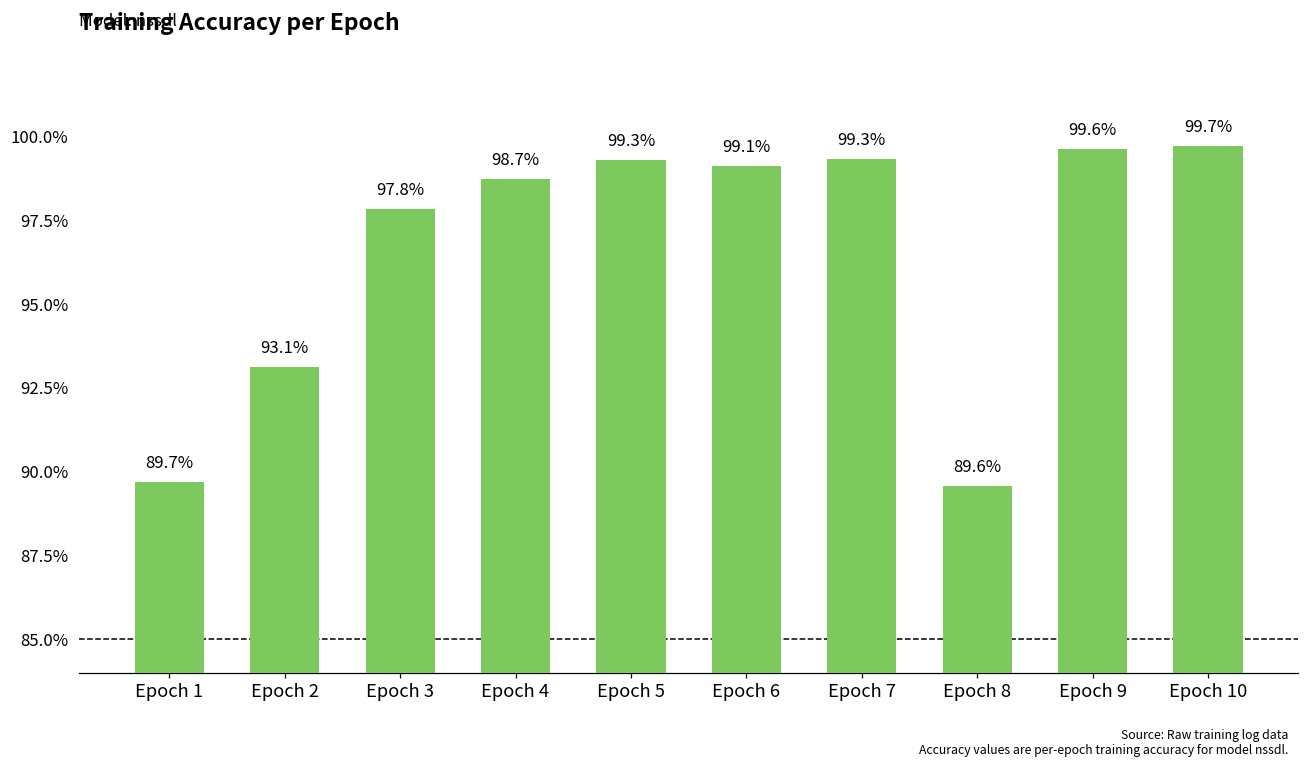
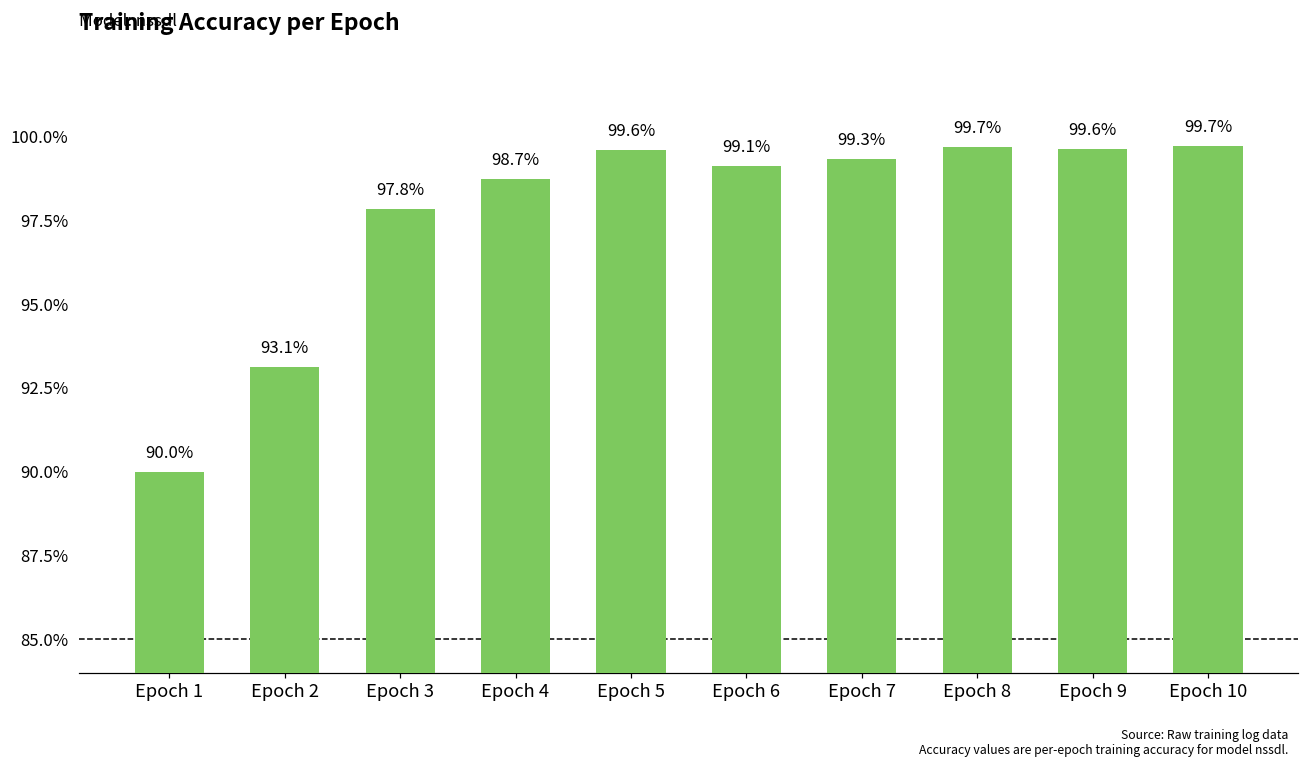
  {
-   "Epoch 1": "89.7%",
+   "Epoch 1": "90.0%",
    "Epoch 2": "93.1%",
    "Epoch 3": "97.8%",
    "Epoch 4": "98.7%",
-   "Epoch 5": "99.3%",
+   "Epoch 5": "99.6%",
    "Epoch 6": "99.1%",
    "Epoch 7": "99.3%",
-   "Epoch 8": "89.6%",
+   "Epoch 8": "99.7%",
    "Epoch 9": "99.6%",
    "Epoch 10": "99.7%"
  }
